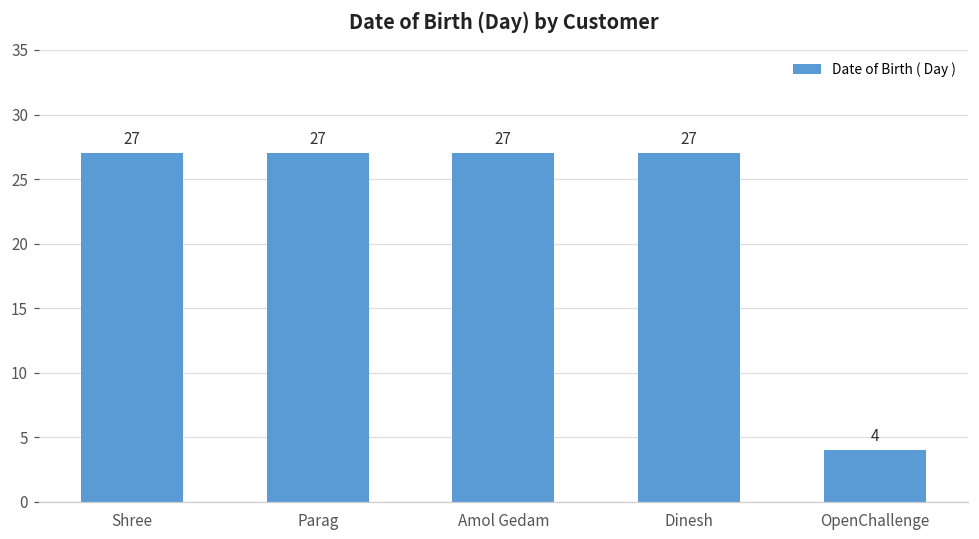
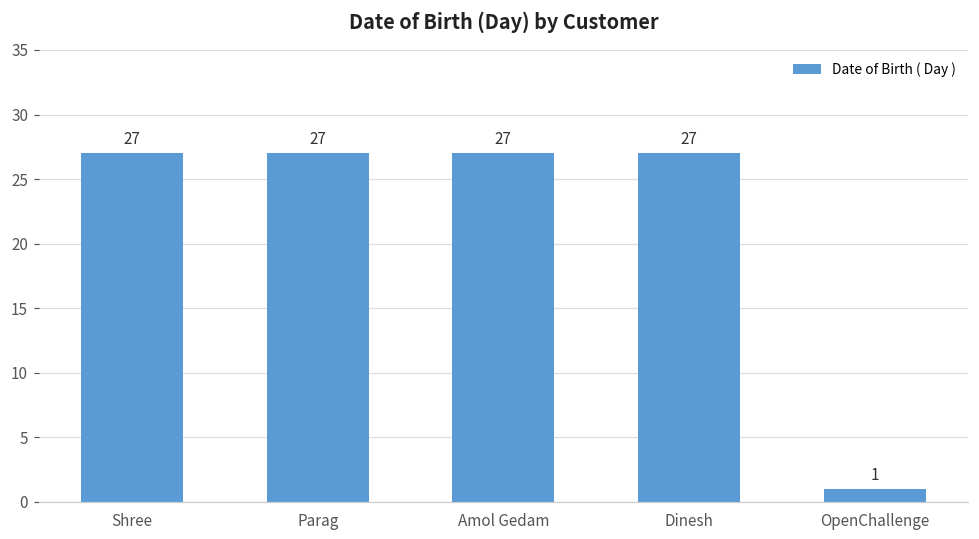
  {
    "Shree": 27,
    "Parag": 27,
    "Amol Gedam": 27,
    "Dinesh": 27,
-   "OpenChallenge": 4
+   "OpenChallenge": 1
  }
